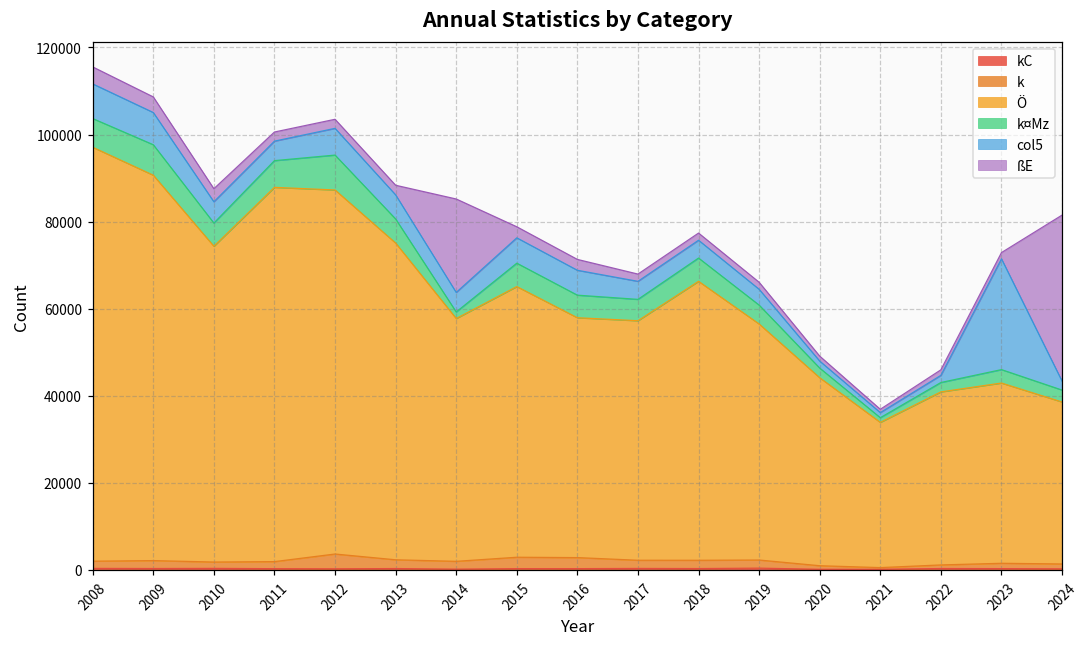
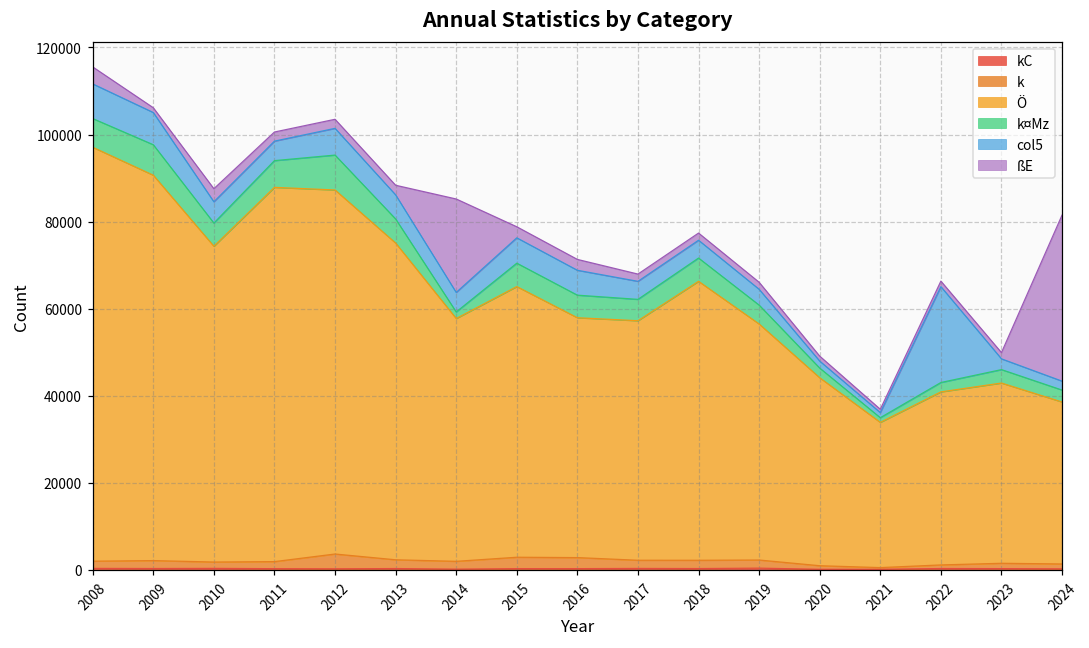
  {
    "k¤Mz": {
      "2008": 7000,
      "2009": 7000,
      "2010": 5000,
      "2011": 6000,
      "2012": 8000,
      "2013": 6000,
      "2014": 2000,
      "2015": 5000,
      "2016": 5000,
      "2017": 5000,
      "2018": 5000,
      "2019": 4000,
      "2020": 2000,
      "2021": 1000,
      "2022": 2000,
      "2023": 3000,
      "2024": 3000
    },
    "col5": {
      "2008": 8000,
      "2009": 7000,
      "2010": 5000,
      "2011": 4000,
      "2012": 6000,
      "2013": 6000,
      "2014": 4000,
      "2015": 6000,
      "2016": 6000,
      "2017": 4000,
      "2018": 4000,
      "2019": 4000,
      "2020": 2000,
      "2021": 1000,
-     "2022": 2000,
-     "2023": 25000,
+     "2022": 22000,
+     "2023": 2000,
      "2024": 2000
    },
    "ßE": {
      "2008": 4000,
-     "2009": 4000,
+     "2009": 1000,
      "2010": 3000,
      "2011": 2000,
      "2012": 2000,
      "2013": 2000,
      "2014": 21000,
      "2015": 3000,
      "2016": 2000,
      "2017": 2000,
      "2018": 2000,
      "2019": 2000,
      "2020": 1000,
      "2021": 1000,
      "2022": 1000,
      "2023": 1000,
      "2024": 38000
    }
  }
